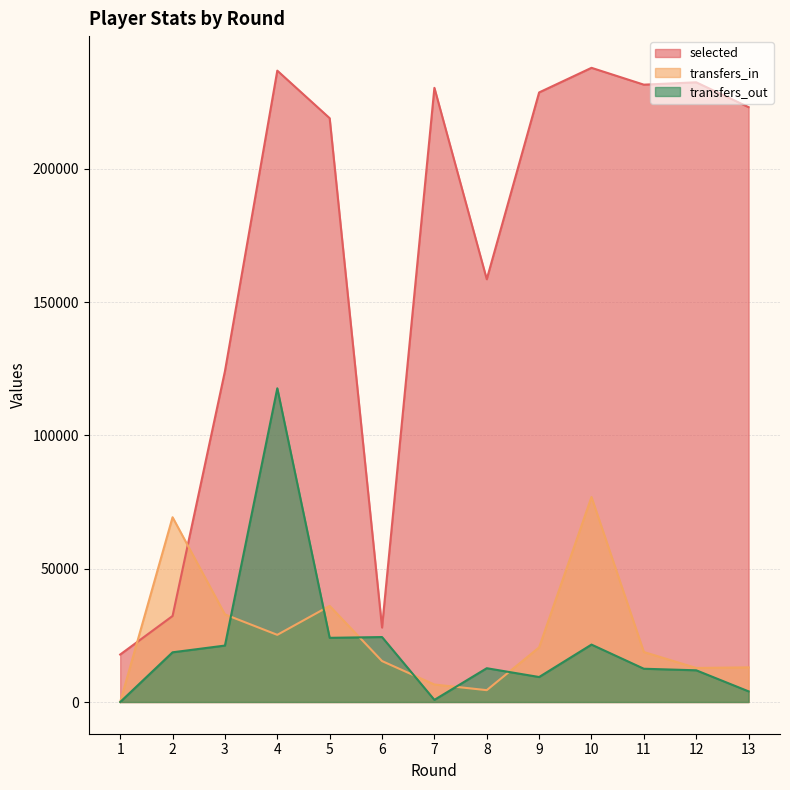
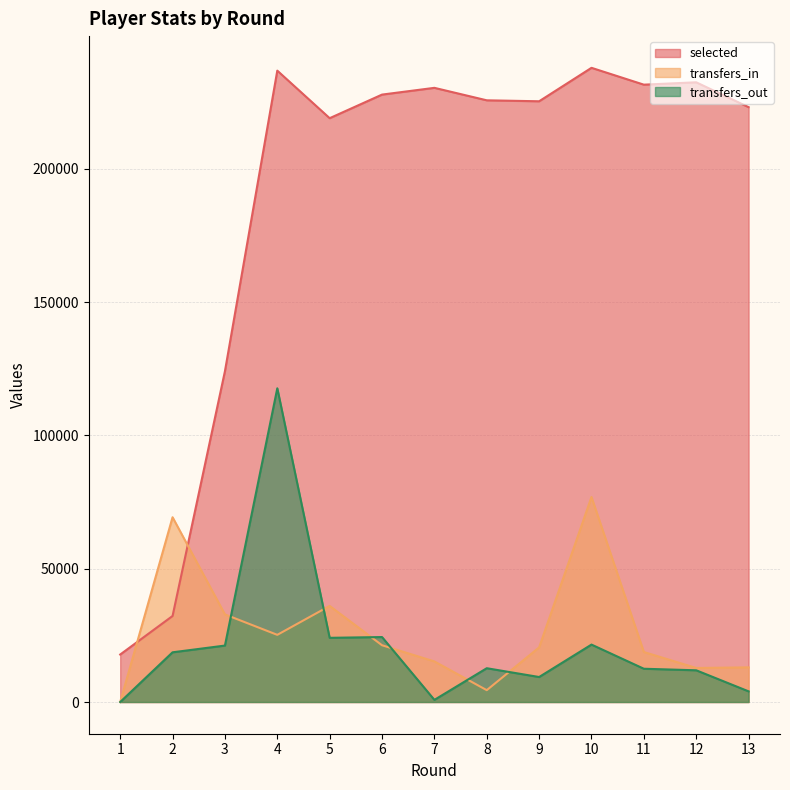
  {
    "selected": {
      "1": 18000,
      "2": 32000,
      "3": 124000,
      "4": 237000,
      "5": 219000,
-     "6": 28000,
+     "6": 228000,
      "7": 230000,
-     "8": 159000,
-     "9": 229000,
+     "8": 226000,
+     "9": 225000,
      "10": 238000,
      "11": 232000,
      "13": 223000
    },
    "transfers_in": {
      "2": 69000,
      "3": 33000,
      "4": 25000,
      "5": 36000,
-     "6": 15000,
-     "7": 7000,
+     "6": 21000,
+     "7": 15000,
      "8": 4000,
      "9": 20000,
      "10": 77000,
      "11": 19000,
      "13": 13000
    },
    "transfers_out": {
      "2": 19000,
      "3": 21000,
      "4": 118000,
      "5": 24000,
      "6": 24000,
      "7": 1000,
      "8": 13000,
      "9": 9000,
      "10": 22000,
      "11": 12000,
      "13": 4000
    }
  }
